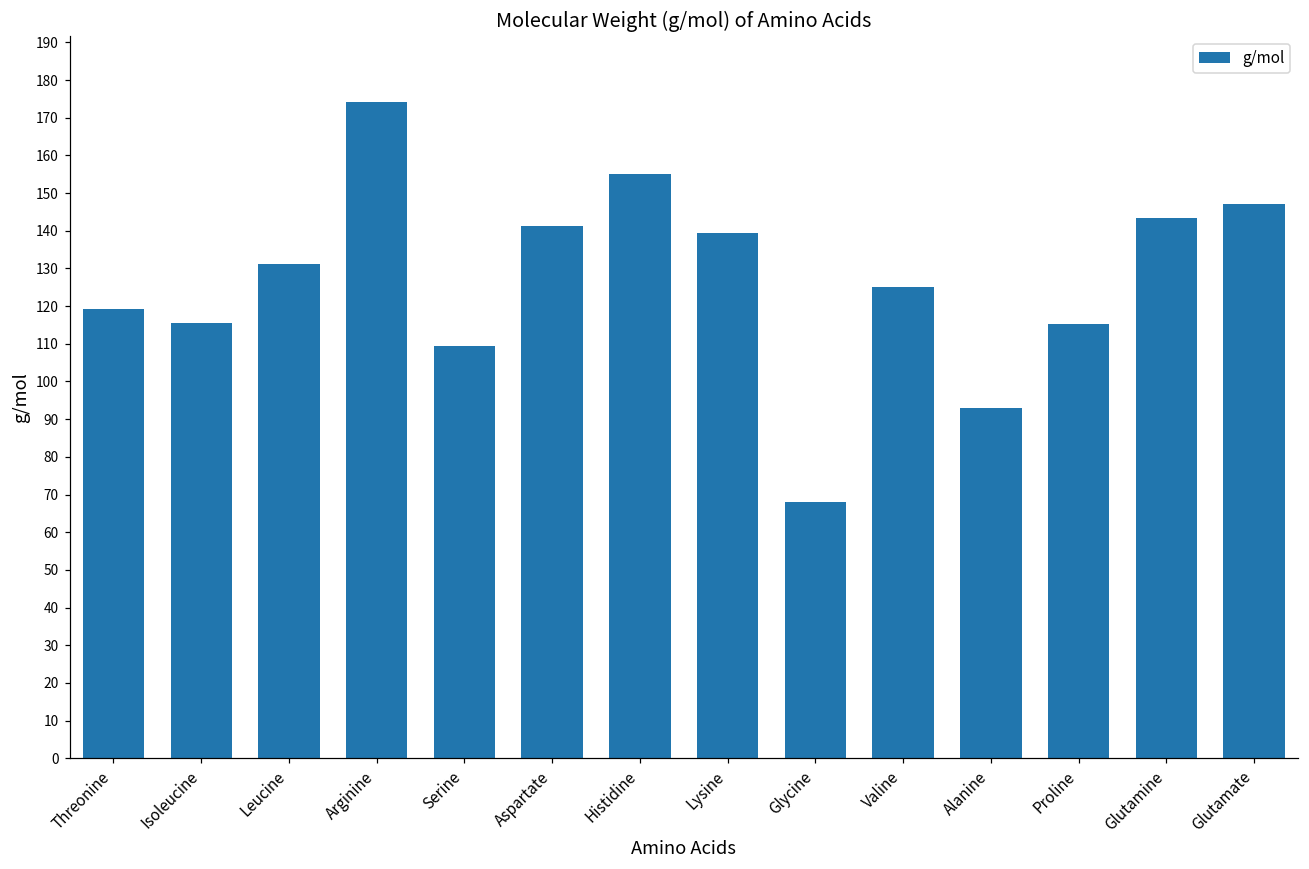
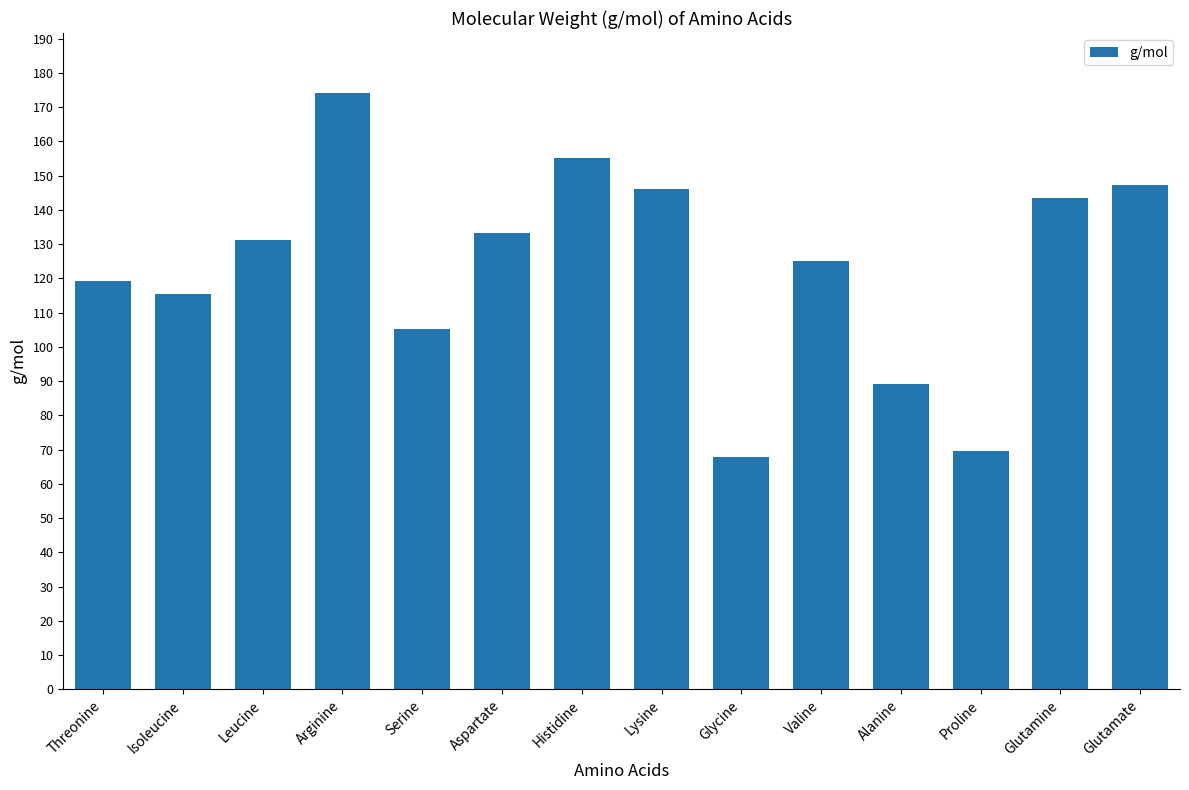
  {
    "Threonine": 119,
    "Isoleucine": 115,
    "Leucine": 131,
    "Arginine": 174,
-   "Serine": 109,
-   "Aspartate": 141,
+   "Serine": 105,
+   "Aspartate": 133,
    "Histidine": 155,
-   "Lysine": 139,
+   "Lysine": 146,
    "Glycine": 68,
    "Valine": 125,
-   "Alanine": 93,
-   "Proline": 115,
+   "Alanine": 89,
+   "Proline": 70,
    "Glutamine": 143,
    "Glutamate": 147
  }
